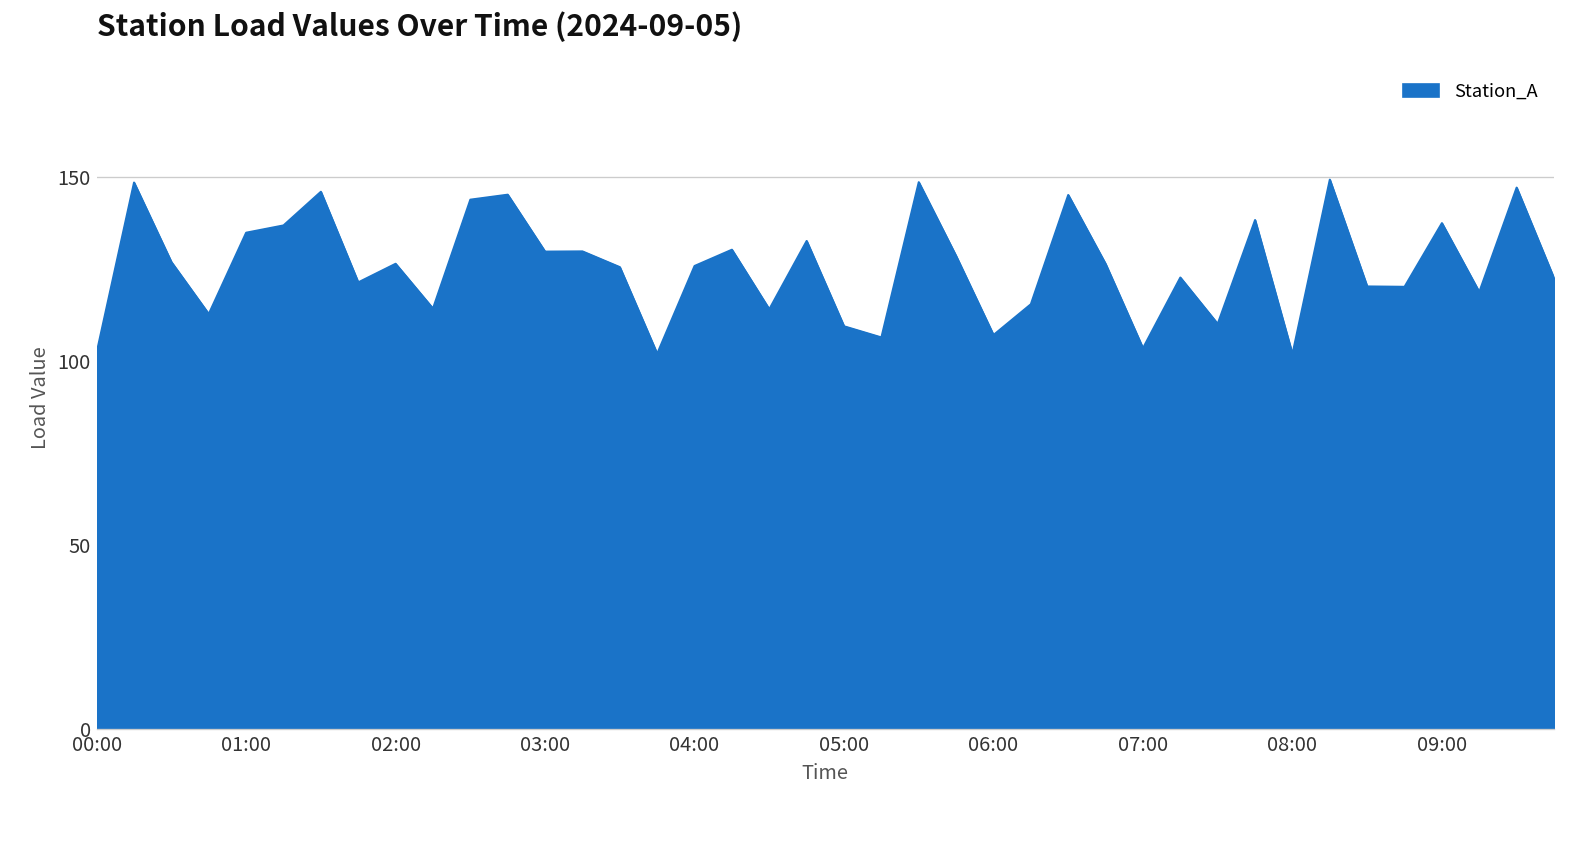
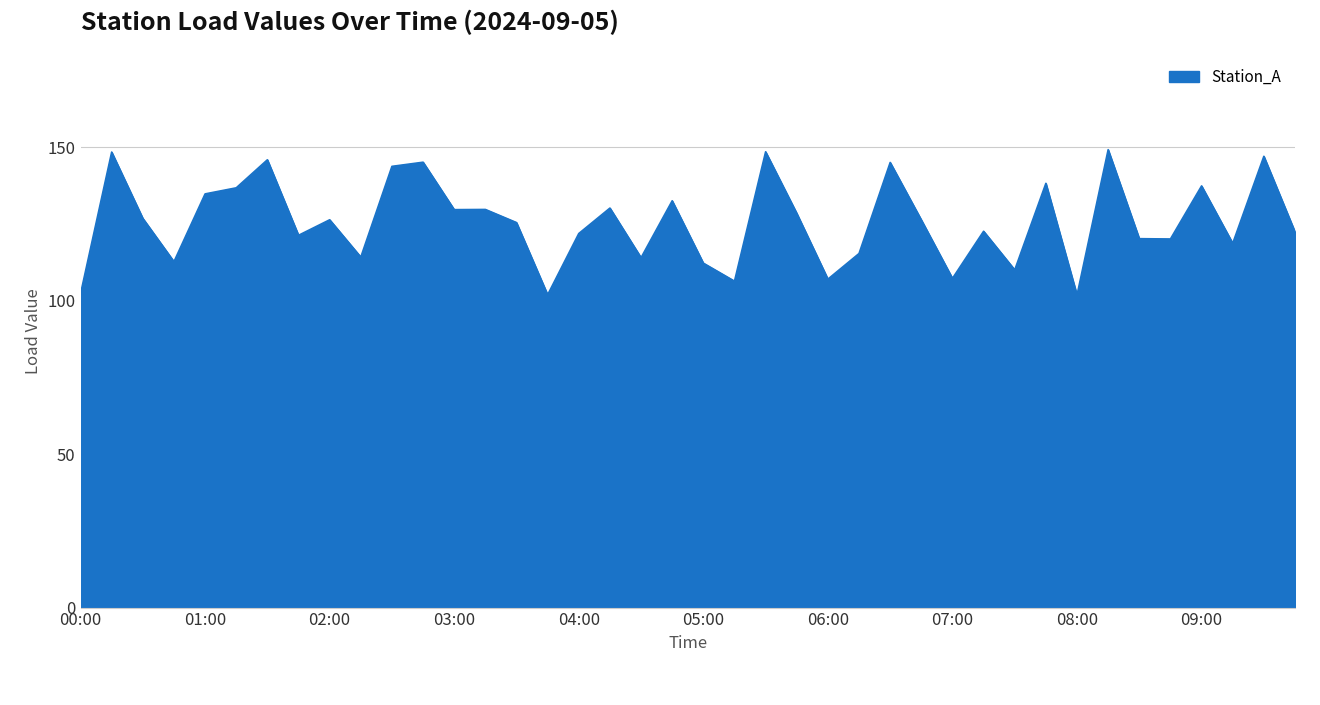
  {
    "00:00": 102,
    "01:00": 135,
    "02:00": 126,
    "03:00": 130,
-   "04:00": 126,
-   "05:00": 109,
+   "04:00": 122,
+   "05:00": 112,
    "06:00": 107,
-   "07:00": 103,
+   "07:00": 107,
    "08:00": 102,
    "09:00": 137
  }
